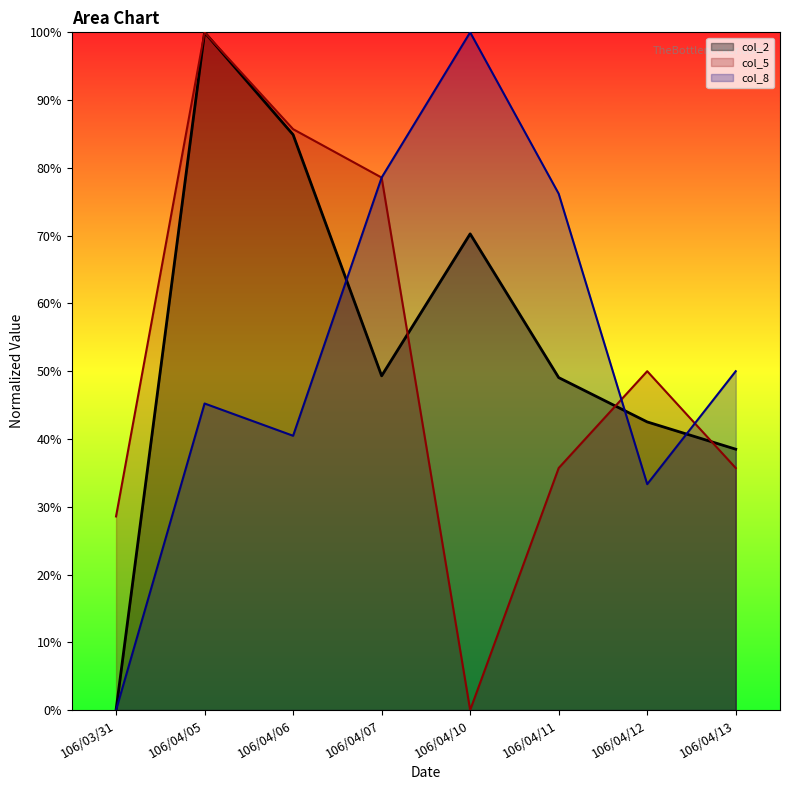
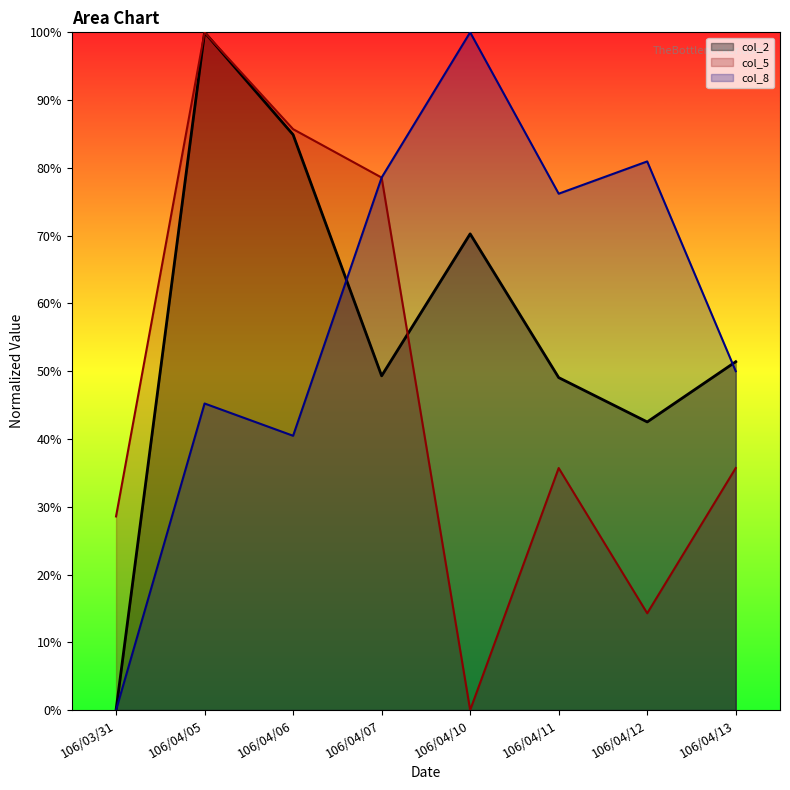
  {
    "col_2": {
      "106/04/06": "85%",
      "106/04/07": "49%",
      "106/04/10": "70%",
      "106/04/11": "49%",
      "106/04/12": "43%",
-     "106/04/13": "38%"
+     "106/04/13": "51%"
    },
    "col_5": {
      "106/03/31": "29%",
      "106/04/06": "86%",
      "106/04/10": "0%",
      "106/04/11": "36%",
-     "106/04/12": "50%",
+     "106/04/12": "14%",
      "106/04/13": "36%"
    },
    "col_8": {
      "106/04/05": "45%",
      "106/04/06": "40%",
      "106/04/10": "100%",
      "106/04/11": "76%",
-     "106/04/12": "33%",
+     "106/04/12": "81%",
      "106/04/13": "50%"
    }
  }
